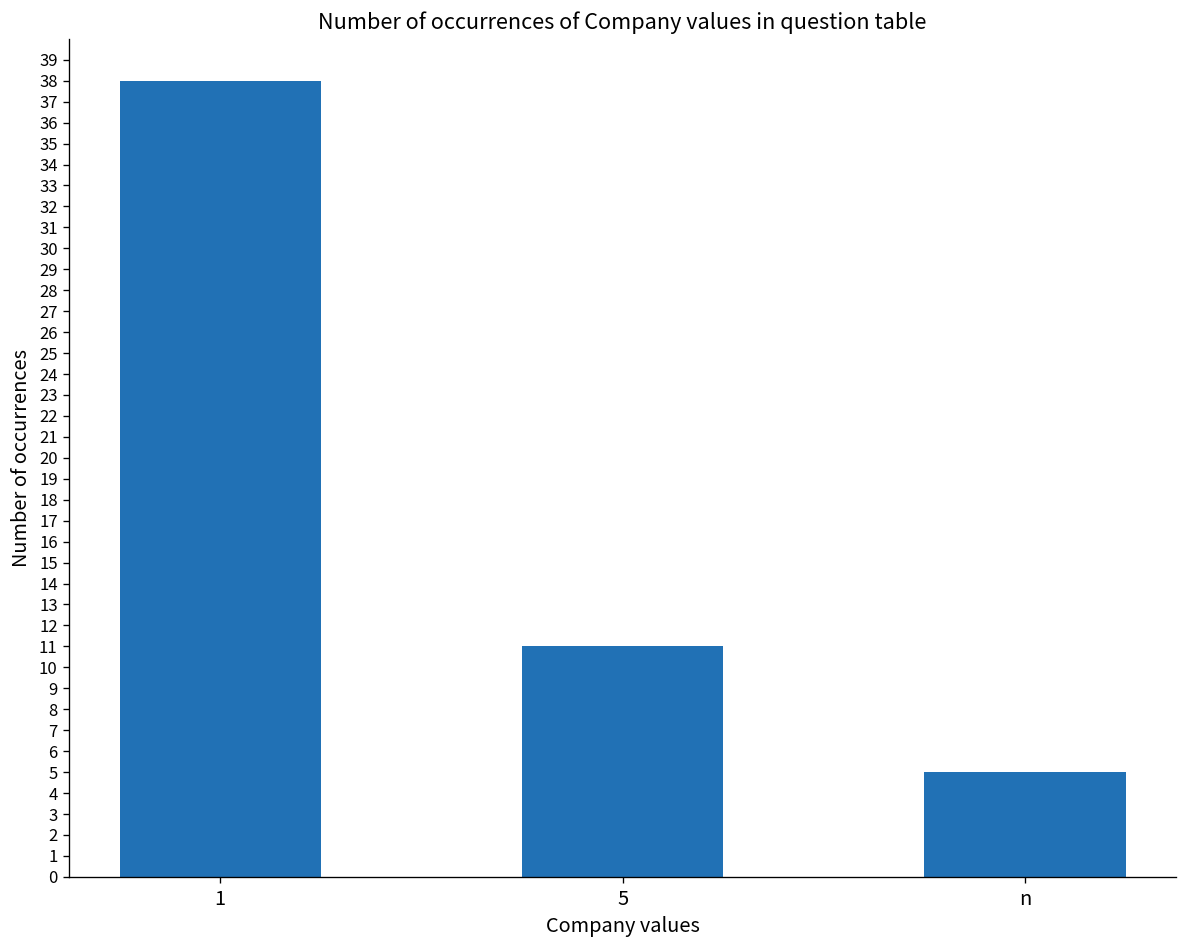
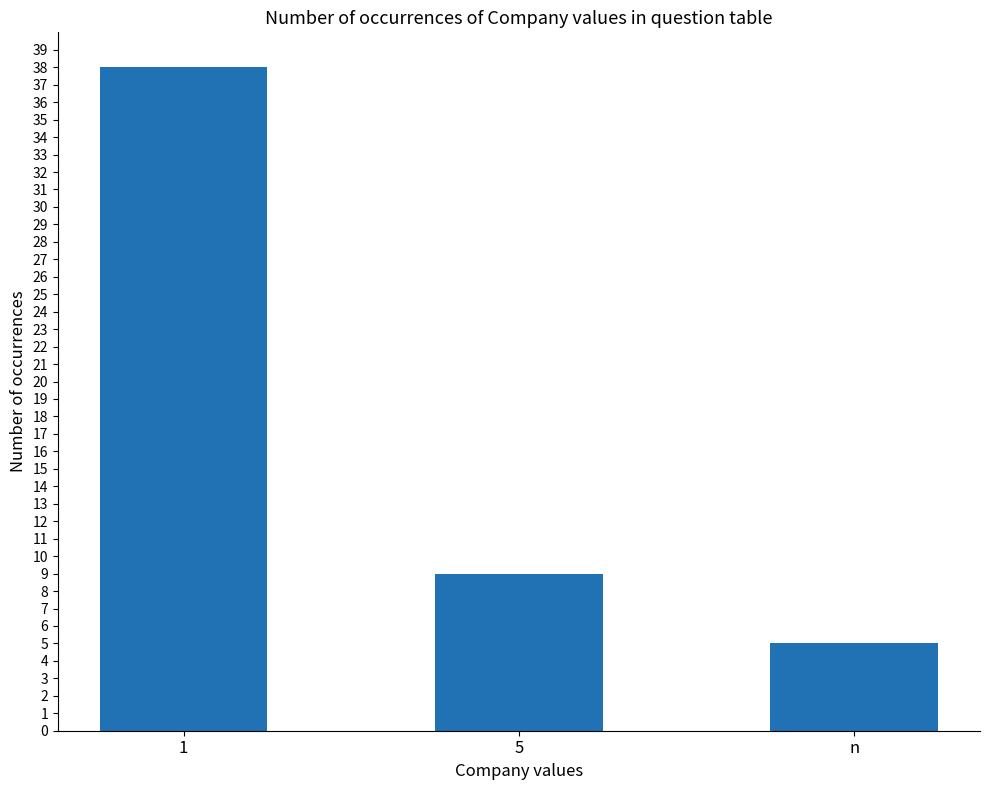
  {
    "1": 38,
-   "5": 11,
+   "5": 9,
    "n": 5
  }
